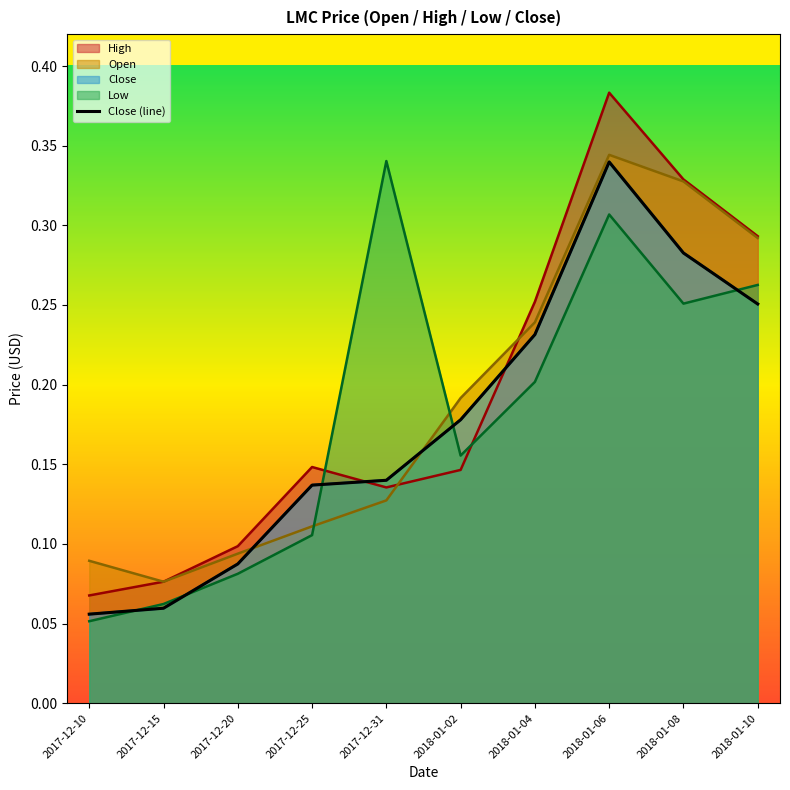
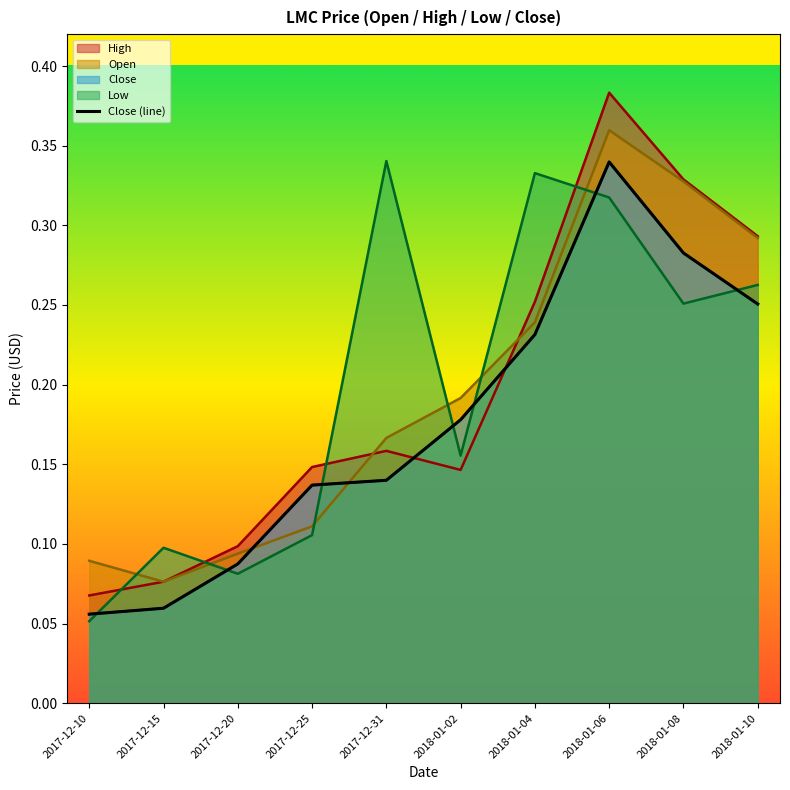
  {
    "High": {
      "2017-12-10": 0.068,
      "2017-12-20": 0.099,
      "2017-12-25": 0.148,
-     "2017-12-31": 0.135,
+     "2017-12-31": 0.158,
      "2018-01-02": 0.146,
      "2018-01-04": 0.252,
      "2018-01-06": 0.383
    },
    "Open": {
      "2017-12-10": 0.089,
      "2017-12-20": 0.094,
      "2017-12-25": 0.111,
-     "2017-12-31": 0.127,
+     "2017-12-31": 0.167,
      "2018-01-02": 0.192,
      "2018-01-04": 0.239,
-     "2018-01-06": 0.344
+     "2018-01-06": 0.360
    },
    "Close": {
      "2017-12-10": 0.056,
      "2017-12-15": 0.060,
      "2017-12-20": 0.087,
      "2017-12-25": 0.137,
      "2017-12-31": 0.140,
      "2018-01-02": 0.178,
      "2018-01-04": 0.231,
      "2018-01-06": 0.340,
      "2018-01-08": 0.283,
      "2018-01-10": 0.251
    },
    "Low": {
      "2017-12-10": 0.051,
-     "2017-12-15": 0.062,
+     "2017-12-15": 0.098,
      "2017-12-20": 0.081,
      "2017-12-25": 0.106,
      "2017-12-31": 0.340,
      "2018-01-02": 0.155,
-     "2018-01-04": 0.202,
-     "2018-01-06": 0.307,
+     "2018-01-04": 0.333,
+     "2018-01-06": 0.317,
      "2018-01-08": 0.251,
      "2018-01-10": 0.263
    }
  }
